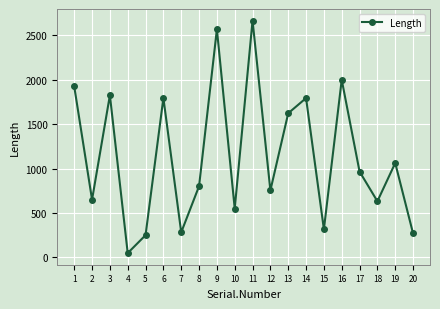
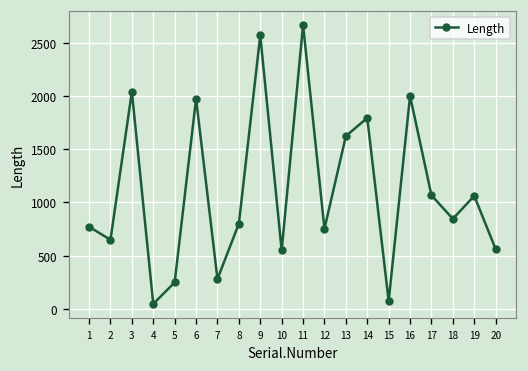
  {
-   "1": 1900,
+   "1": 800,
    "2": 600,
-   "3": 1800,
+   "3": 2000,
    "4": 0,
    "5": 200,
-   "6": 1800,
+   "6": 2000,
    "7": 300,
    "8": 800,
    "9": 2600,
    "10": 500,
    "11": 2700,
    "12": 800,
    "13": 1600,
    "14": 1800,
-   "15": 300,
+   "15": 100,
    "16": 2000,
-   "17": 1000,
-   "18": 600,
+   "17": 1100,
+   "18": 800,
    "19": 1100,
-   "20": 300
+   "20": 600
  }
